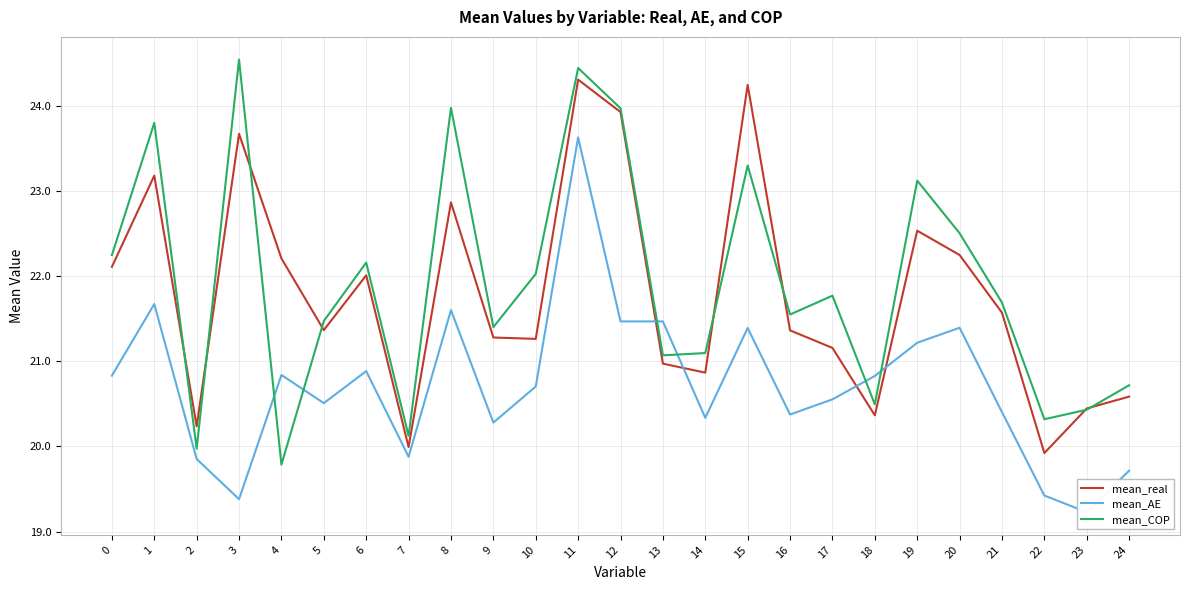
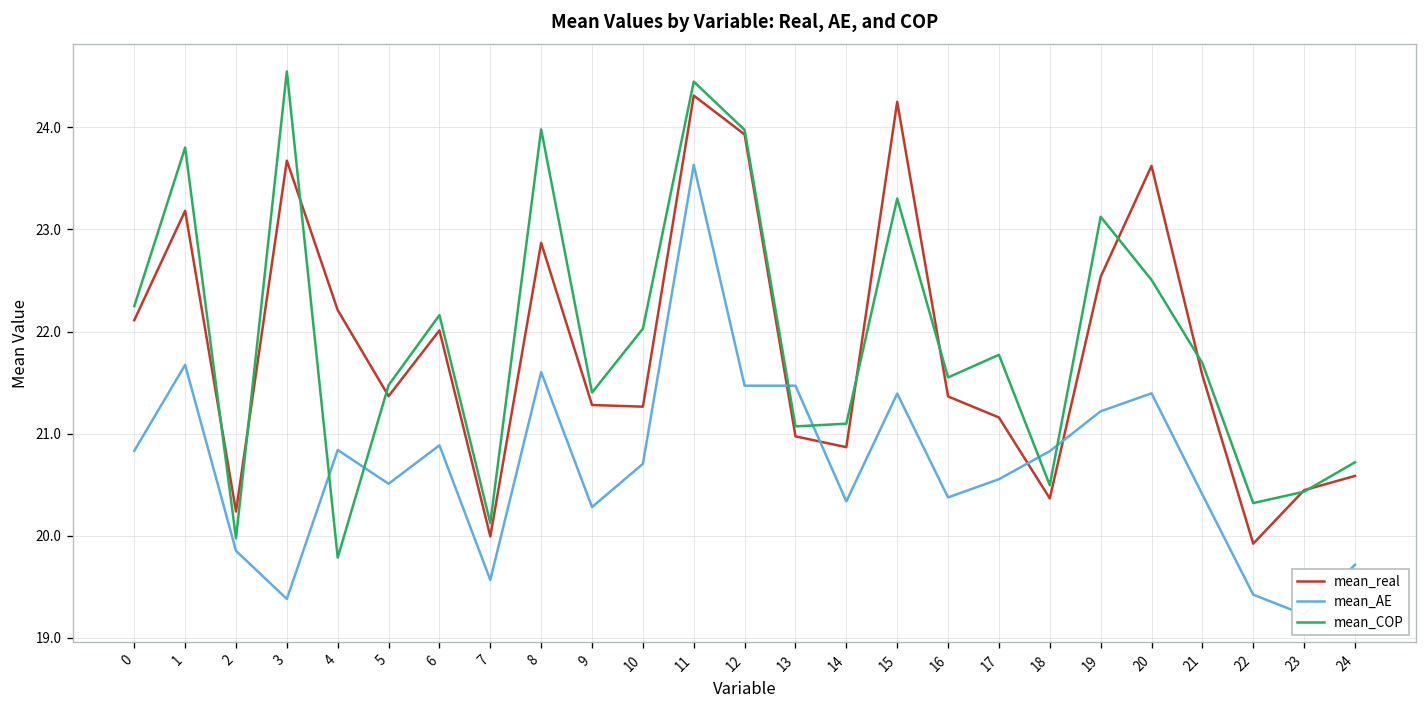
  {
    "mean_real": {
      "0": 22.1,
      "1": 23.2,
      "2": 20.2,
      "3": 23.7,
      "4": 22.2,
      "5": 21.4,
      "6": 22.0,
      "7": 20.0,
      "8": 22.9,
      "9": 21.3,
      "10": 21.3,
      "11": 24.3,
      "12": 23.9,
      "13": 21.0,
      "14": 20.9,
      "15": 24.3,
      "16": 21.4,
      "17": 21.2,
      "18": 20.4,
      "19": 22.5,
-     "20": 22.3,
+     "20": 23.6,
      "21": 21.6,
      "22": 19.9,
      "24": 20.6
    },
    "mean_AE": {
      "0": 20.8,
      "1": 21.7,
      "2": 19.9,
      "3": 19.4,
      "4": 20.8,
      "5": 20.5,
      "6": 20.9,
-     "7": 19.9,
+     "7": 19.6,
      "8": 21.6,
      "9": 20.3,
      "10": 20.7,
      "11": 23.6,
      "12": 21.5,
      "13": 21.5,
      "14": 20.3,
      "15": 21.4,
      "16": 20.4,
      "17": 20.6,
      "18": 20.8,
      "19": 21.2,
      "20": 21.4,
      "21": 20.4,
      "22": 19.4,
      "24": 19.7
    },
    "mean_COP": {
      "0": 22.2,
      "1": 23.8,
      "2": 20.0,
      "3": 24.5,
      "4": 19.8,
      "5": 21.5,
      "6": 22.2,
      "7": 20.1,
      "8": 24.0,
      "9": 21.4,
      "10": 22.0,
      "11": 24.4,
      "12": 24.0,
      "13": 21.1,
      "14": 21.1,
      "15": 23.3,
      "16": 21.6,
      "17": 21.8,
      "18": 20.5,
      "19": 23.1,
      "20": 22.5,
      "21": 21.7,
      "22": 20.3,
      "24": 20.7
    }
  }
